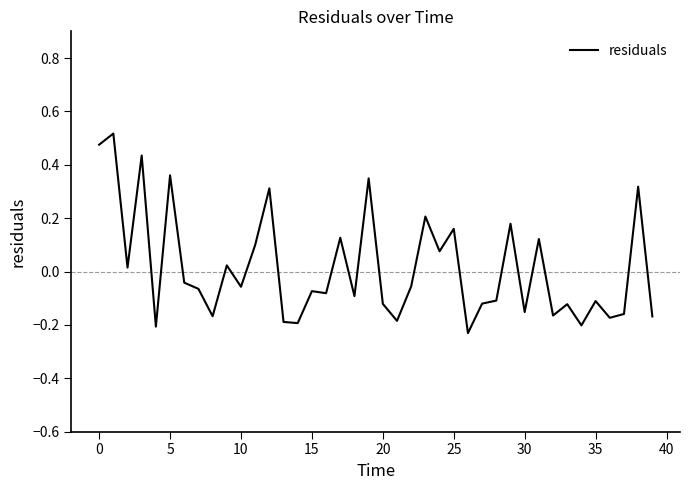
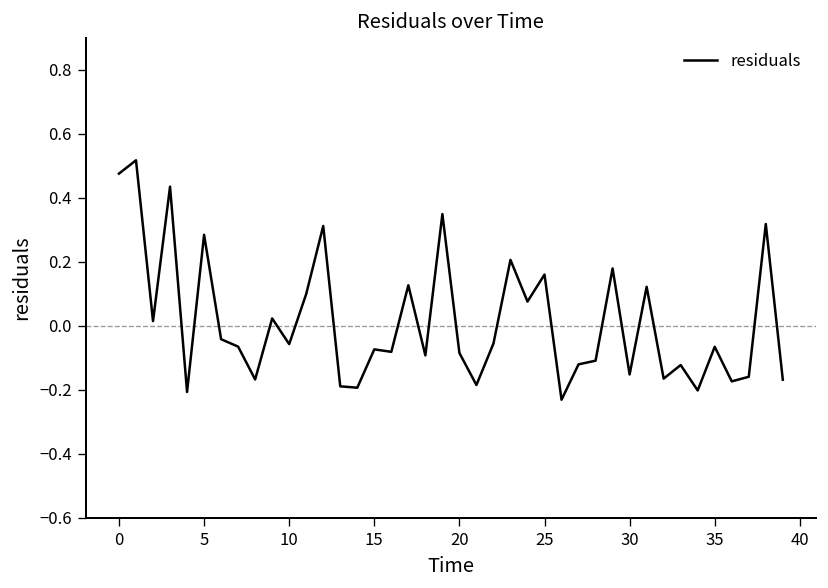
  {
    "0": 0.48,
-   "5": 0.36,
+   "5": 0.28,
    "10": -0.06,
    "15": -0.07,
-   "20": -0.12,
+   "20": -0.08,
    "25": 0.16,
    "30": -0.15,
-   "35": -0.11
+   "35": -0.07
  }
